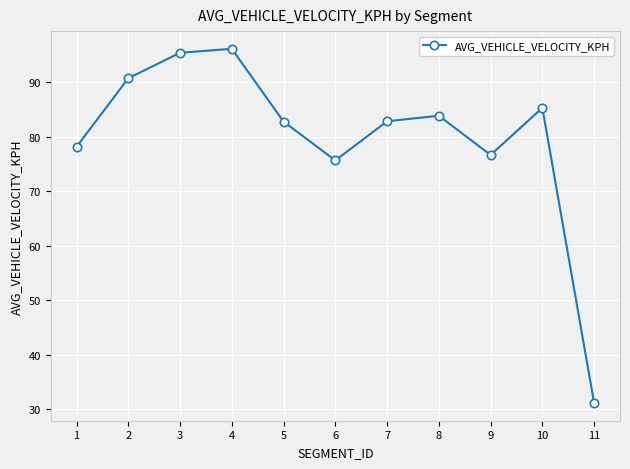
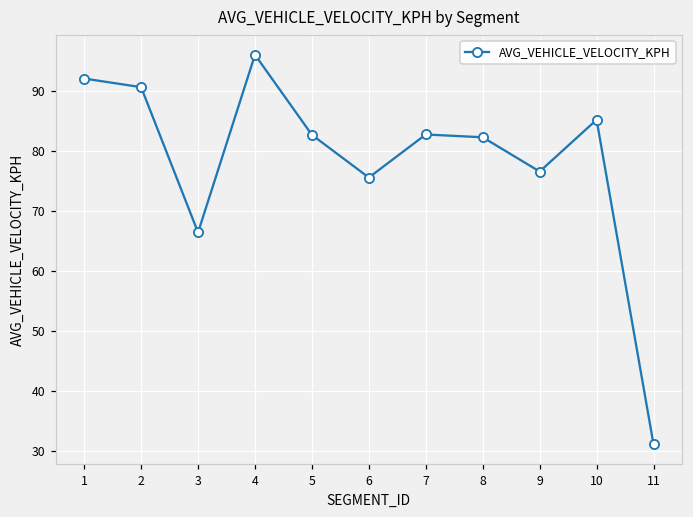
  {
-   "1": 78,
+   "1": 92,
    "2": 91,
-   "3": 95,
+   "3": 66,
    "4": 96,
    "5": 83,
    "6": 76,
    "7": 83,
-   "8": 84,
+   "8": 82,
    "9": 77,
    "10": 85,
    "11": 31
  }
